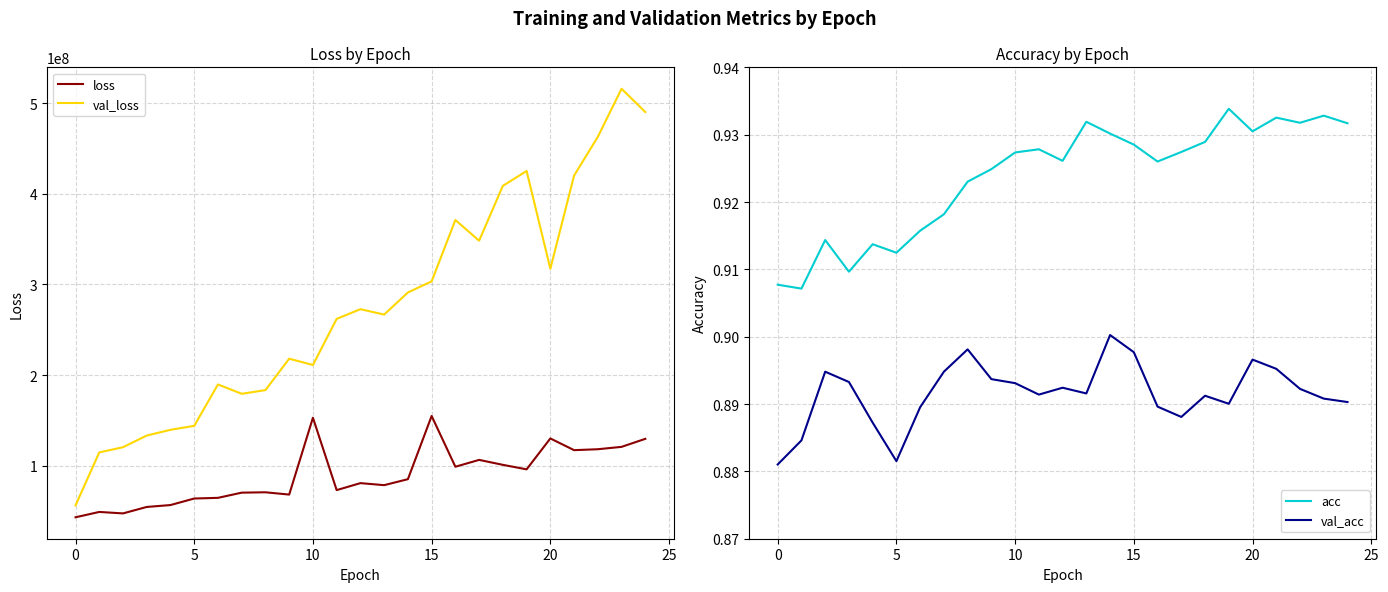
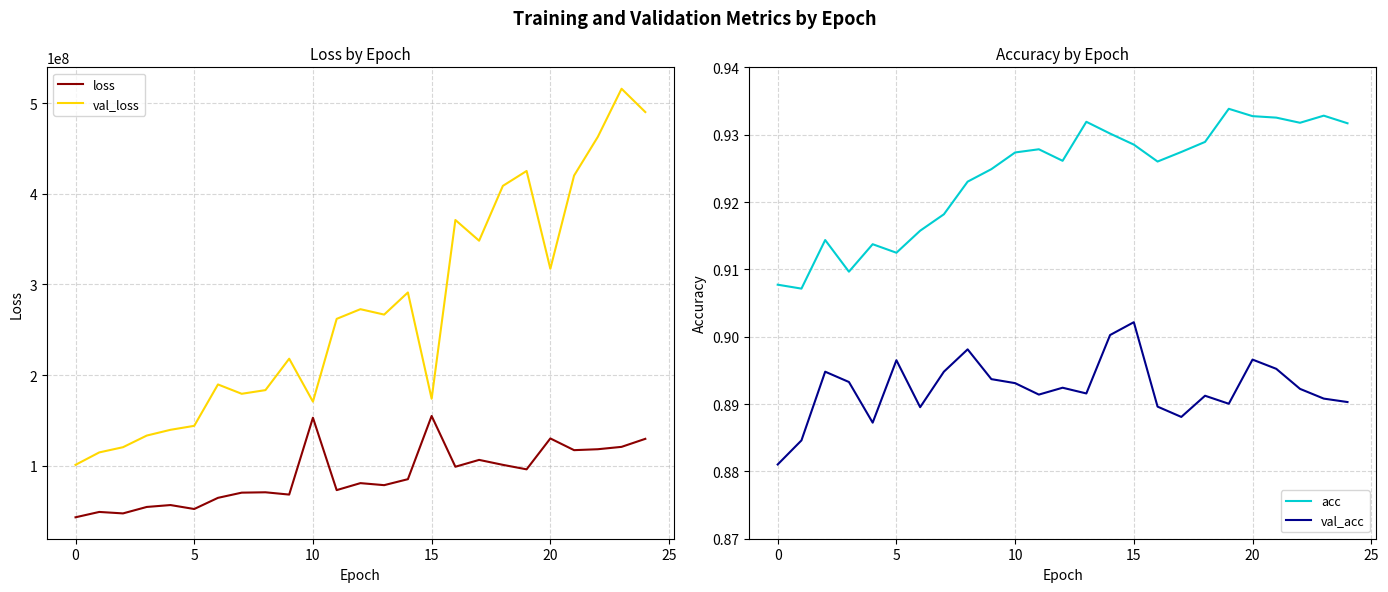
  {
    "Loss by Epoch": {
      "loss": {
        "0": 40000000,
-       "5": 60000000,
+       "5": 50000000,
        "10": 150000000,
        "15": 150000000,
        "20": 130000000
      },
      "val_loss": {
-       "0": 60000000,
+       "0": 100000000,
        "5": 140000000,
-       "10": 210000000,
-       "15": 300000000,
+       "10": 170000000,
+       "15": 170000000,
        "20": 320000000
      }
    },
    "Accuracy by Epoch": {
      "acc": {
        "0": 0.908,
        "5": 0.912,
        "10": 0.927,
        "15": 0.929,
-       "20": 0.931
+       "20": 0.933
      },
      "val_acc": {
        "0": 0.881,
-       "5": 0.882,
+       "5": 0.897,
        "10": 0.893,
-       "15": 0.898,
+       "15": 0.902,
        "20": 0.897
      }
    }
  }
